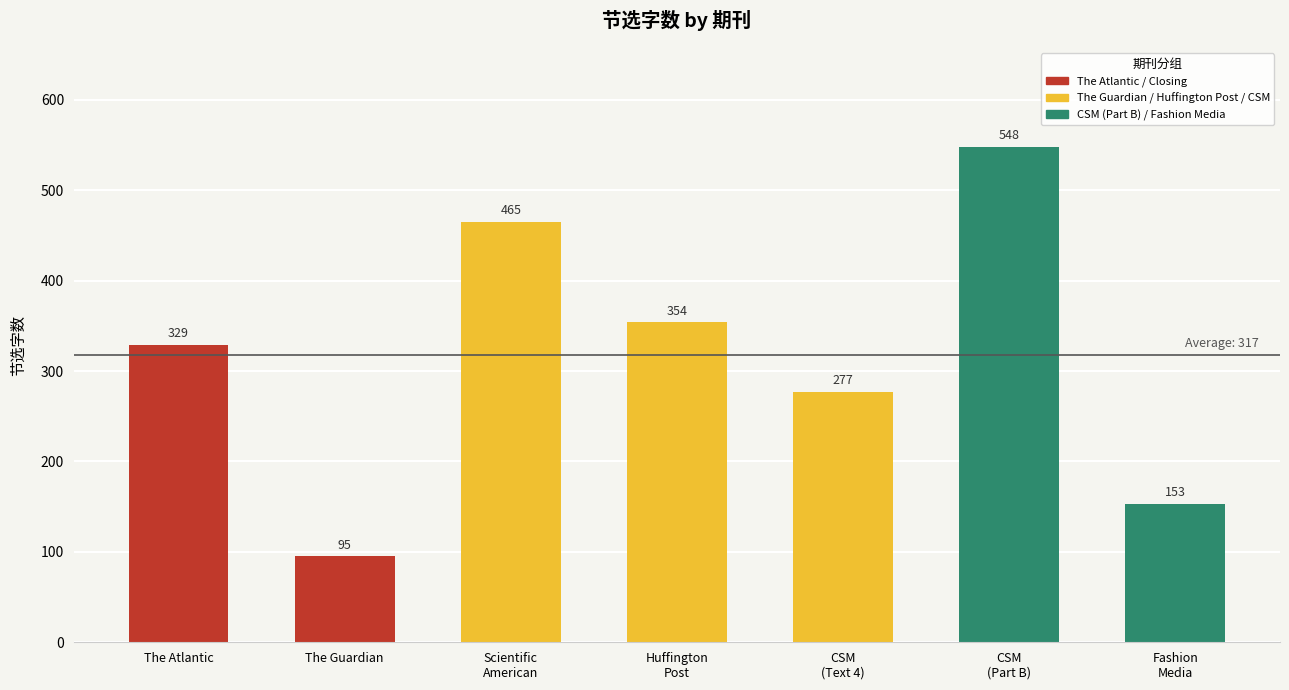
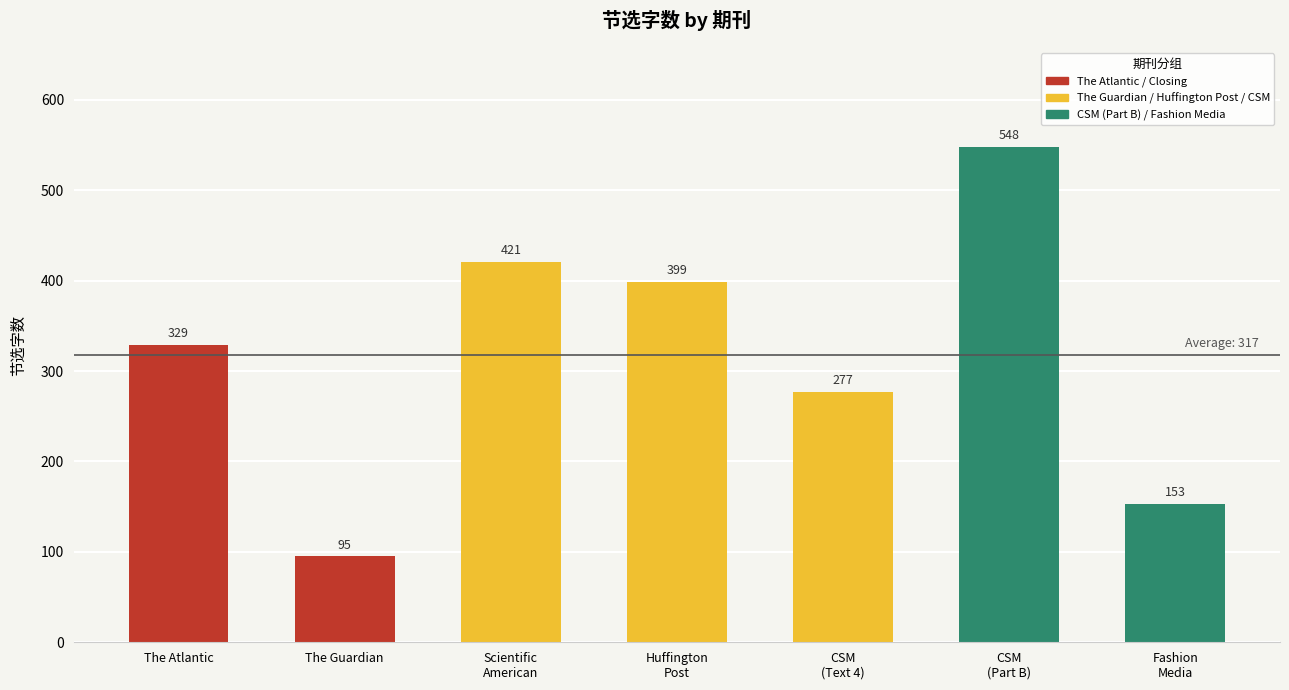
  {
    "The Atlantic": 329,
    "The Guardian": 95,
-   "Scientific American": 465,
-   "Huffington Post": 354,
+   "Scientific American": 421,
+   "Huffington Post": 399,
    "CSM (Text 4)": 277,
    "CSM (Part B)": 548,
    "Fashion Media": 153
  }
